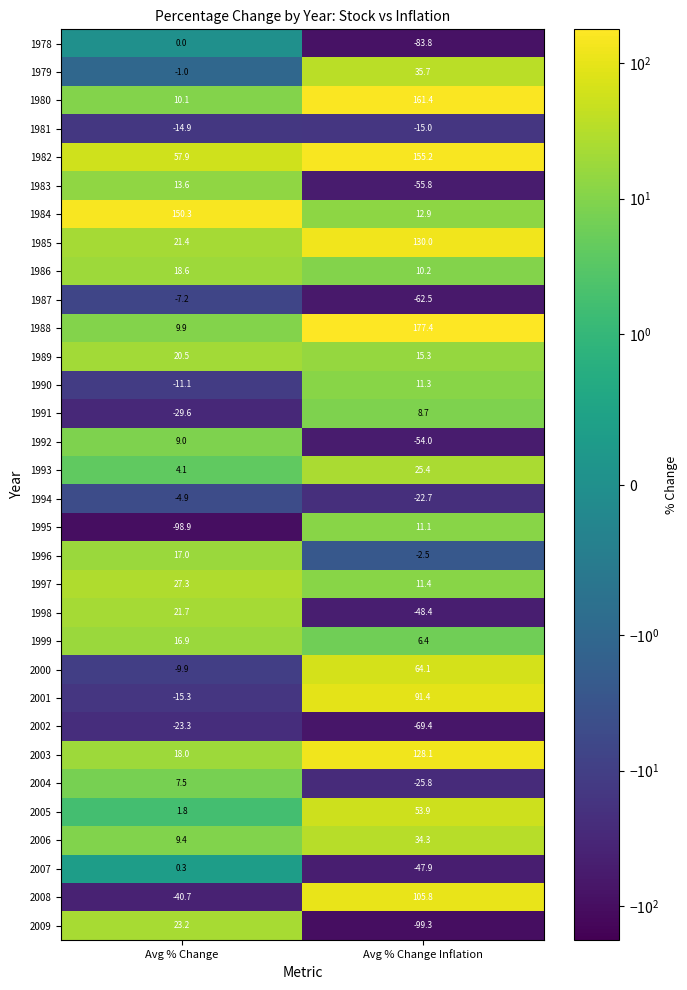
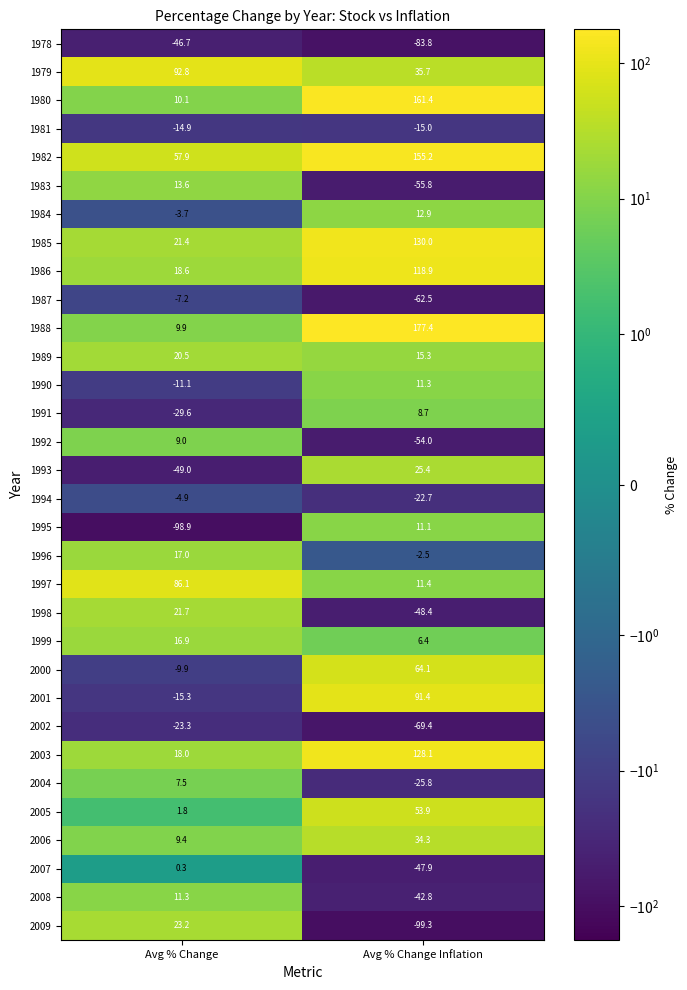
  {
    "1978": {
-     "Avg % Change": 0.0,
+     "Avg % Change": -46.7,
      "Avg % Change Inflation": -83.8
    },
    "1979": {
-     "Avg % Change": -1.0,
+     "Avg % Change": 92.8,
      "Avg % Change Inflation": 35.7
    },
    "1980": {
      "Avg % Change": 10.1,
      "Avg % Change Inflation": 161.4
    },
    "1981": {
      "Avg % Change": -14.9,
      "Avg % Change Inflation": -15.0
    },
    "1982": {
      "Avg % Change": 57.9,
      "Avg % Change Inflation": 155.2
    },
    "1983": {
      "Avg % Change": 13.6,
      "Avg % Change Inflation": -55.8
    },
    "1984": {
-     "Avg % Change": 150.3,
+     "Avg % Change": -3.7,
      "Avg % Change Inflation": 12.9
    },
    "1985": {
      "Avg % Change": 21.4,
      "Avg % Change Inflation": 130.0
    },
    "1986": {
      "Avg % Change": 18.6,
-     "Avg % Change Inflation": 10.2
+     "Avg % Change Inflation": 118.9
    },
    "1987": {
      "Avg % Change": -7.2,
      "Avg % Change Inflation": -62.5
    },
    "1988": {
      "Avg % Change": 9.9,
      "Avg % Change Inflation": 177.4
    },
    "1989": {
      "Avg % Change": 20.5,
      "Avg % Change Inflation": 15.3
    },
    "1990": {
      "Avg % Change": -11.1,
      "Avg % Change Inflation": 11.3
    },
    "1991": {
      "Avg % Change": -29.6,
      "Avg % Change Inflation": 8.7
    },
    "1992": {
      "Avg % Change": 9.0,
      "Avg % Change Inflation": -54.0
    },
    "1993": {
-     "Avg % Change": 4.1,
+     "Avg % Change": -49.0,
      "Avg % Change Inflation": 25.4
    },
    "1994": {
      "Avg % Change": -4.9,
      "Avg % Change Inflation": -22.7
    },
    "1995": {
      "Avg % Change": -98.9,
      "Avg % Change Inflation": 11.1
    },
    "1996": {
      "Avg % Change": 17.0,
      "Avg % Change Inflation": -2.5
    },
    "1997": {
-     "Avg % Change": 27.3,
+     "Avg % Change": 86.1,
      "Avg % Change Inflation": 11.4
    },
    "1998": {
      "Avg % Change": 21.7,
      "Avg % Change Inflation": -48.4
    },
    "1999": {
      "Avg % Change": 16.9,
      "Avg % Change Inflation": 6.4
    },
    "2000": {
      "Avg % Change": -9.9,
      "Avg % Change Inflation": 64.1
    },
    "2001": {
      "Avg % Change": -15.3,
      "Avg % Change Inflation": 91.4
    },
    "2002": {
      "Avg % Change": -23.3,
      "Avg % Change Inflation": -69.4
    },
    "2003": {
      "Avg % Change": 18.0,
      "Avg % Change Inflation": 128.1
    },
    "2004": {
      "Avg % Change": 7.5,
      "Avg % Change Inflation": -25.8
    },
    "2005": {
      "Avg % Change": 1.8,
      "Avg % Change Inflation": 53.9
    },
    "2006": {
      "Avg % Change": 9.4,
      "Avg % Change Inflation": 34.3
    },
    "2007": {
      "Avg % Change": 0.3,
      "Avg % Change Inflation": -47.9
    },
    "2008": {
-     "Avg % Change": -40.7,
-     "Avg % Change Inflation": 105.8
+     "Avg % Change": 11.3,
+     "Avg % Change Inflation": -42.8
    },
    "2009": {
      "Avg % Change": 23.2,
      "Avg % Change Inflation": -99.3
    }
  }
